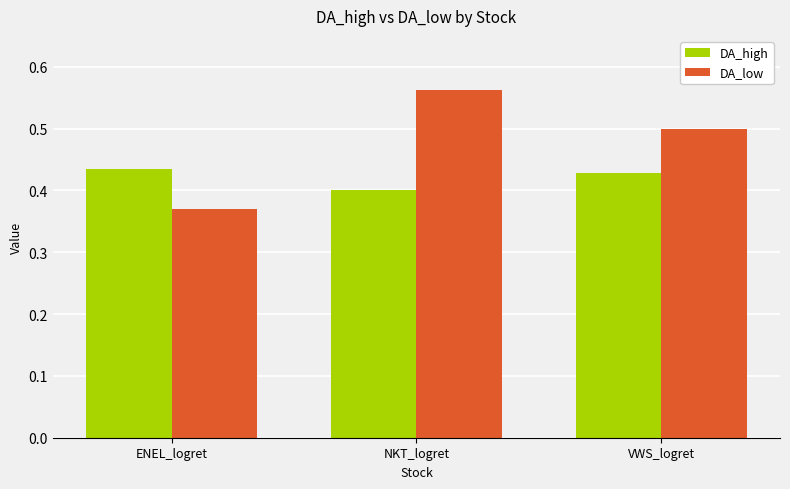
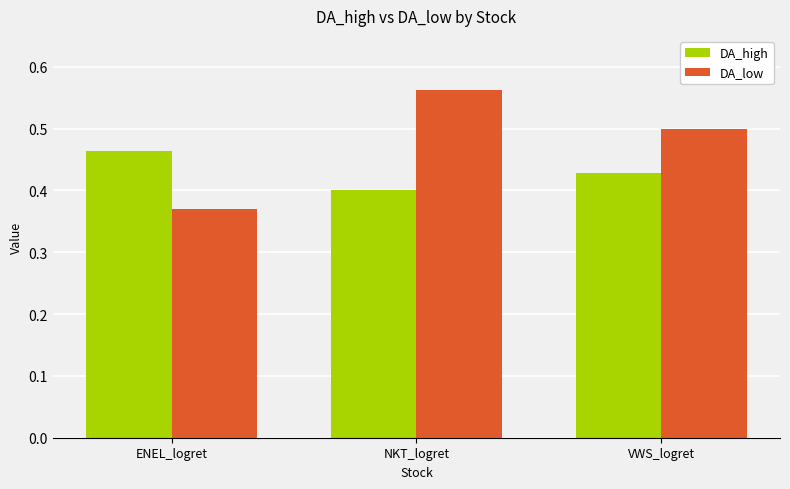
  {
    "DA_high": {
-     "ENEL_logret": 0.43,
+     "ENEL_logret": 0.46,
      "NKT_logret": 0.40,
      "VWS_logret": 0.43
    },
    "DA_low": {
      "ENEL_logret": 0.37,
      "NKT_logret": 0.56,
      "VWS_logret": 0.50
    }
  }
